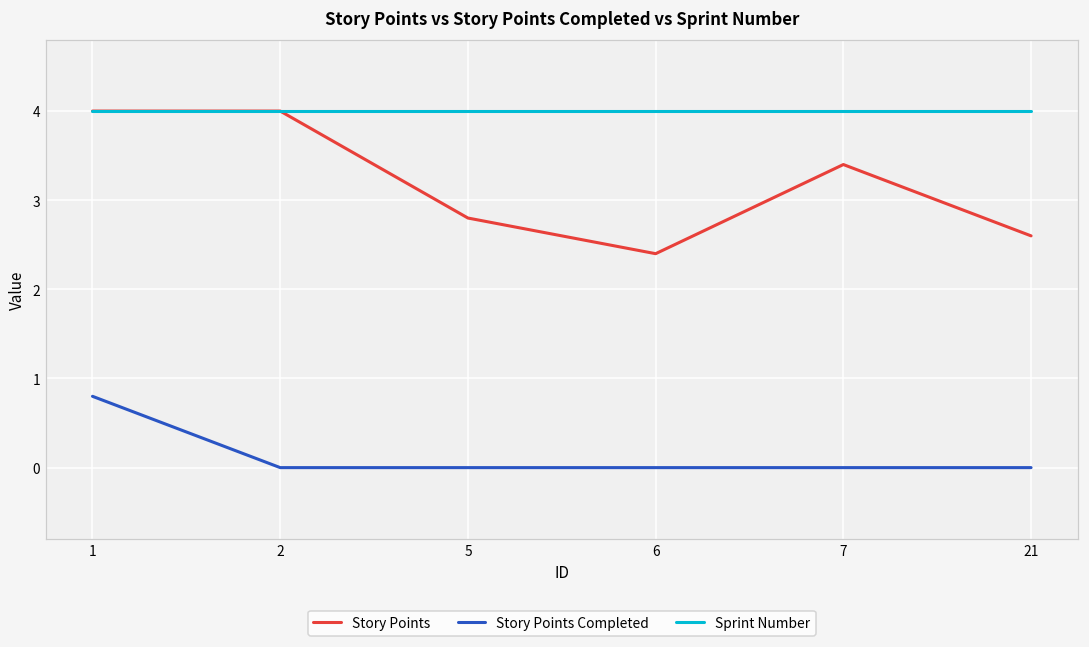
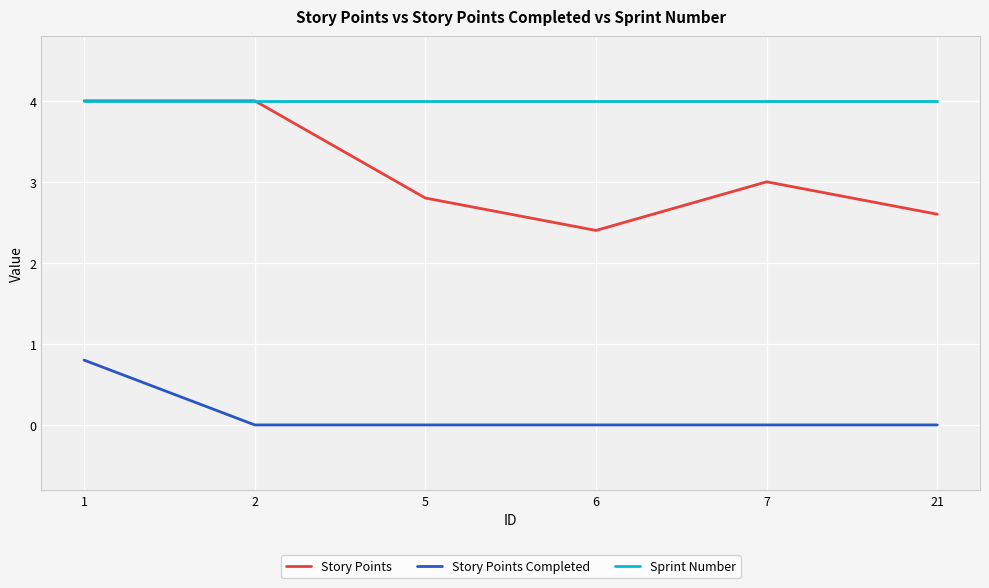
  {
    "Story Points": {
      "5": 2.8,
      "6": 2.4,
-     "7": 3.4,
+     "7": 3.0,
      "21": 2.6
    },
    "Story Points Completed": {
      "1": 0.8,
      "2": 0.0,
      "5": 0.0,
      "6": 0.0,
      "7": 0.0,
      "21": 0.0
    },
    "Sprint Number": {
      "5": 4.0,
      "6": 4.0,
      "7": 4.0,
      "21": 4.0
    }
  }
